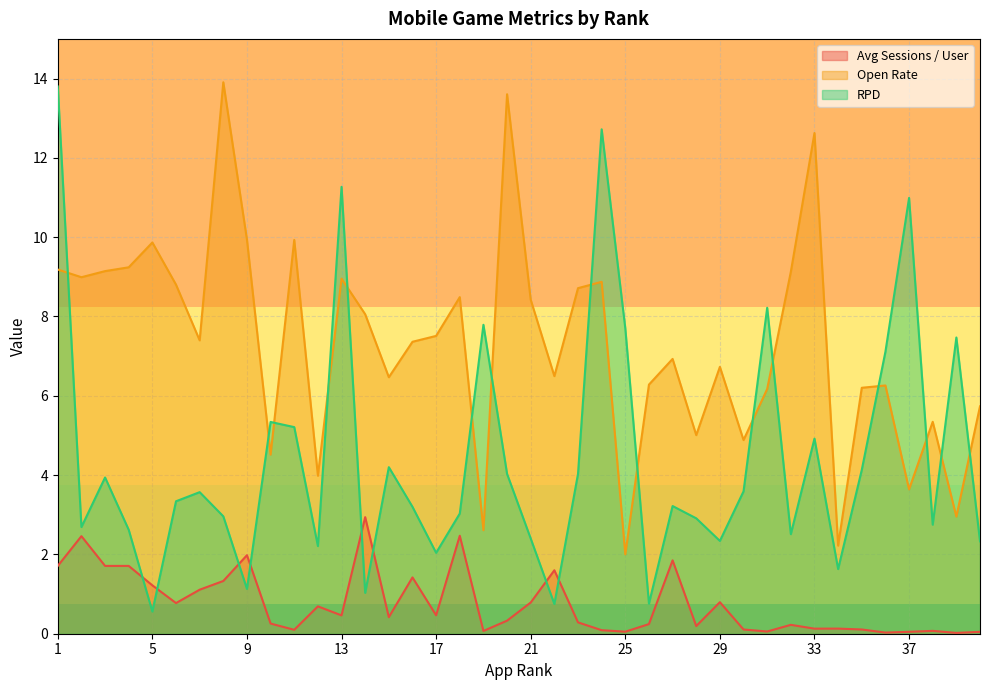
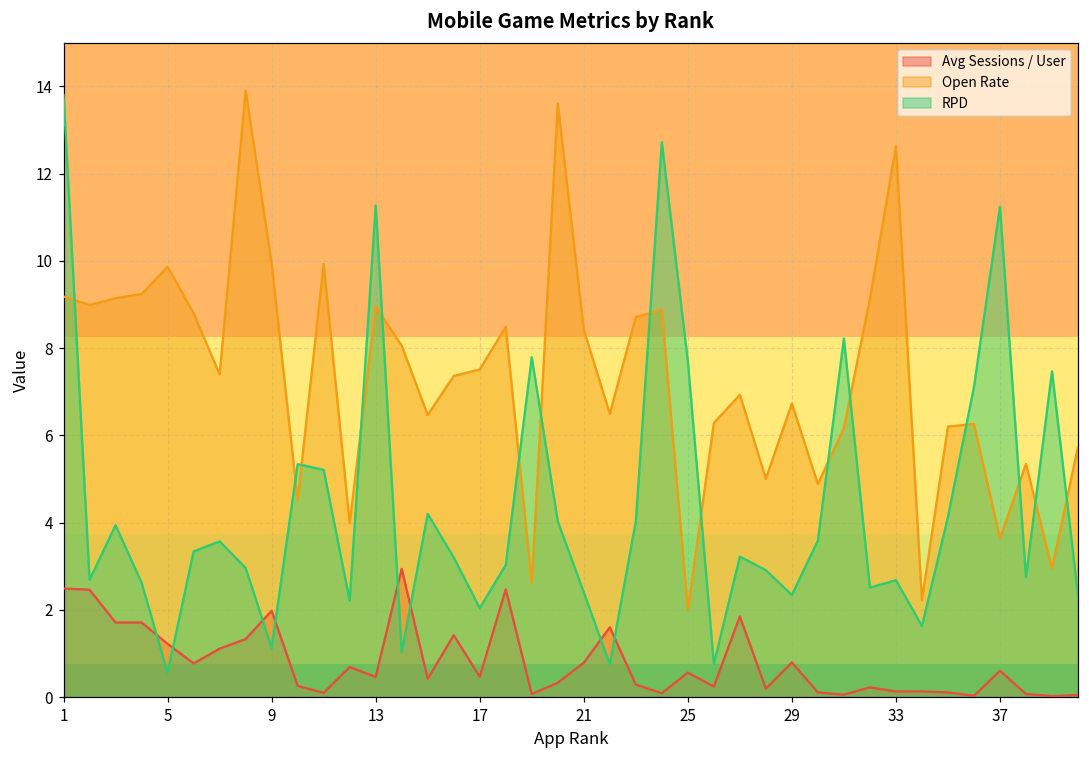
  {
    "Avg Sessions / User": {
-     "1": 1.7,
+     "1": 2.5,
      "5": 1.2,
      "9": 2.0,
      "13": 0.5,
      "17": 0.5,
      "21": 0.8,
-     "25": 0.1,
+     "25": 0.6,
      "29": 0.8,
      "33": 0.1,
-     "37": 0.0
+     "37": 0.6
    },
    "Open Rate": {
      "1": 9.2,
      "5": 9.9,
      "9": 9.9,
      "13": 9.0,
      "17": 7.5,
      "21": 8.4,
      "25": 2.0,
      "29": 6.7,
      "33": 12.6,
      "37": 3.6
    },
    "RPD": {
      "1": 13.8,
      "5": 0.6,
      "9": 1.1,
      "13": 11.3,
      "17": 2.0,
      "21": 2.4,
      "25": 7.7,
      "29": 2.3,
-     "33": 4.9,
-     "37": 11.0
+     "33": 2.7,
+     "37": 11.2
    }
  }
